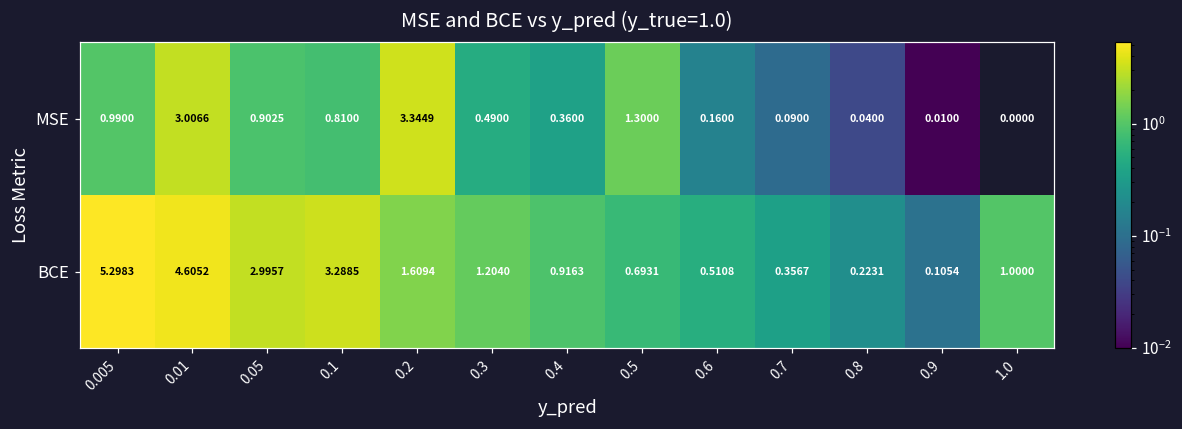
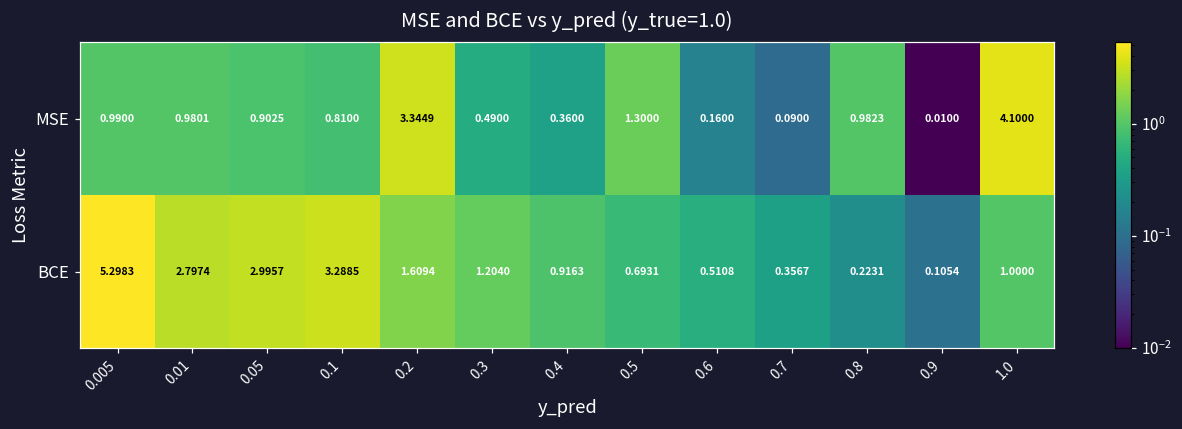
  {
    "MSE": {
      "0.005": 0.9900,
-     "0.01": 3.0066,
+     "0.01": 0.9801,
      "0.05": 0.9025,
      "0.1": 0.8100,
      "0.2": 3.3449,
      "0.3": 0.4900,
      "0.4": 0.3600,
      "0.5": 1.3000,
      "0.6": 0.1600,
      "0.7": 0.0900,
-     "0.8": 0.0400,
+     "0.8": 0.9823,
      "0.9": 0.0100,
-     "1.0": 0.0000
+     "1.0": 4.1000
    },
    "BCE": {
      "0.005": 5.2983,
-     "0.01": 4.6052,
+     "0.01": 2.7974,
      "0.05": 2.9957,
      "0.1": 3.2885,
      "0.2": 1.6094,
      "0.3": 1.2040,
      "0.4": 0.9163,
      "0.5": 0.6931,
      "0.6": 0.5108,
      "0.7": 0.3567,
      "0.8": 0.2231,
      "0.9": 0.1054,
      "1.0": 1.0000
    }
  }
